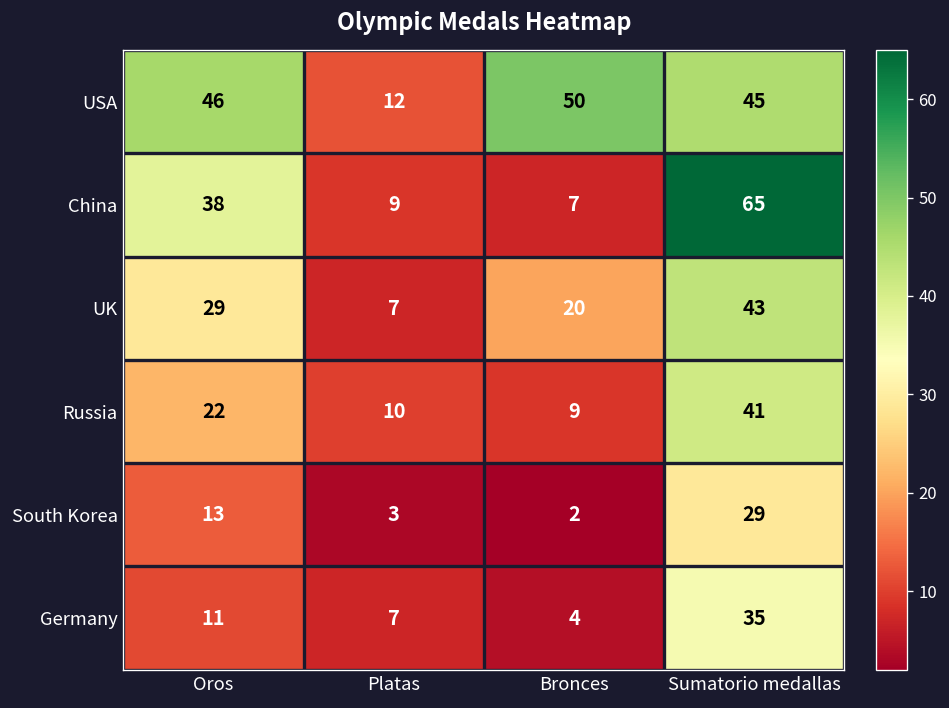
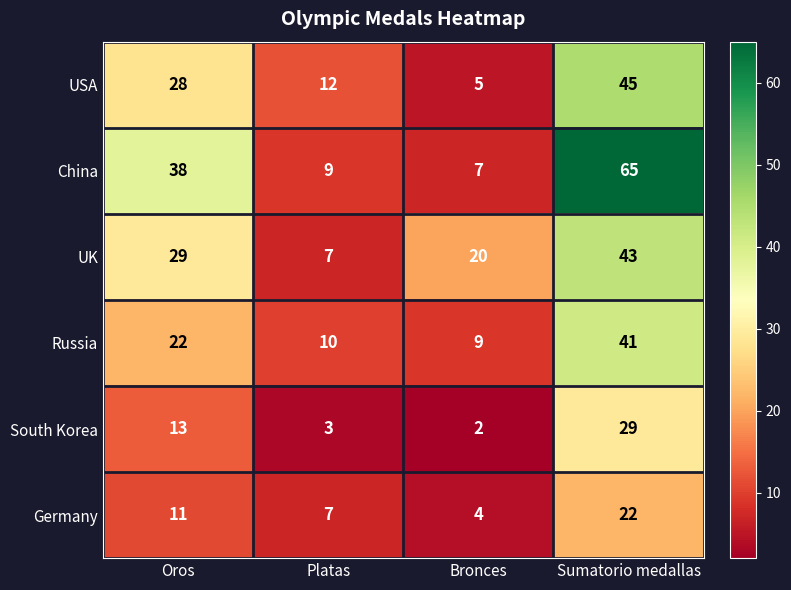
  {
    "USA": {
-     "Oros": 46,
+     "Oros": 28,
      "Platas": 12,
-     "Bronces": 50,
+     "Bronces": 5,
      "Sumatorio medallas": 45
    },
    "China": {
      "Oros": 38,
      "Platas": 9,
      "Bronces": 7,
      "Sumatorio medallas": 65
    },
    "UK": {
      "Oros": 29,
      "Platas": 7,
      "Bronces": 20,
      "Sumatorio medallas": 43
    },
    "Russia": {
      "Oros": 22,
      "Platas": 10,
      "Bronces": 9,
      "Sumatorio medallas": 41
    },
    "South Korea": {
      "Oros": 13,
      "Platas": 3,
      "Bronces": 2,
      "Sumatorio medallas": 29
    },
    "Germany": {
      "Oros": 11,
      "Platas": 7,
      "Bronces": 4,
-     "Sumatorio medallas": 35
+     "Sumatorio medallas": 22
    }
  }
